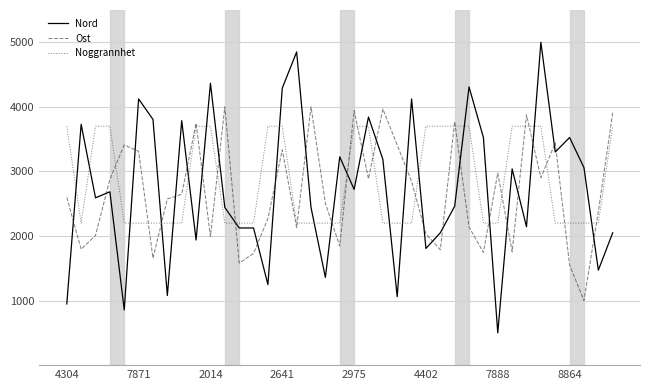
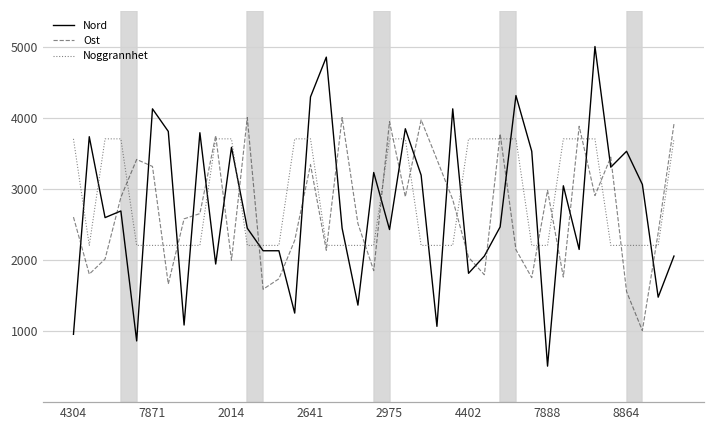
  {
    "Nord": {
      "4304": 900,
      "7871": 4100,
-     "2014": 4400,
+     "2014": 3600,
      "2641": 4300,
-     "2975": 2700,
+     "2975": 2400,
      "4402": 1800,
      "7888": 500,
      "8864": 3500
    }
  }
